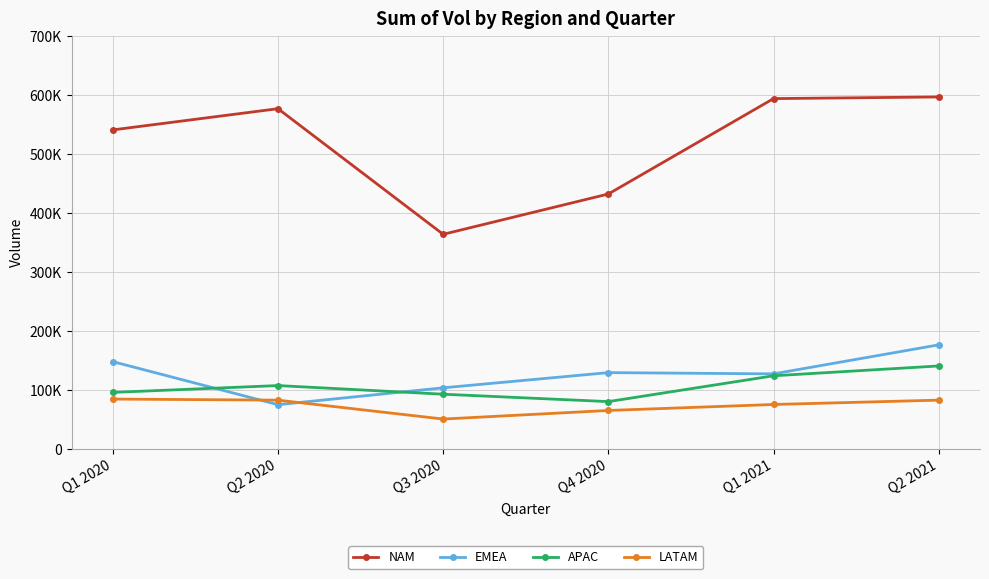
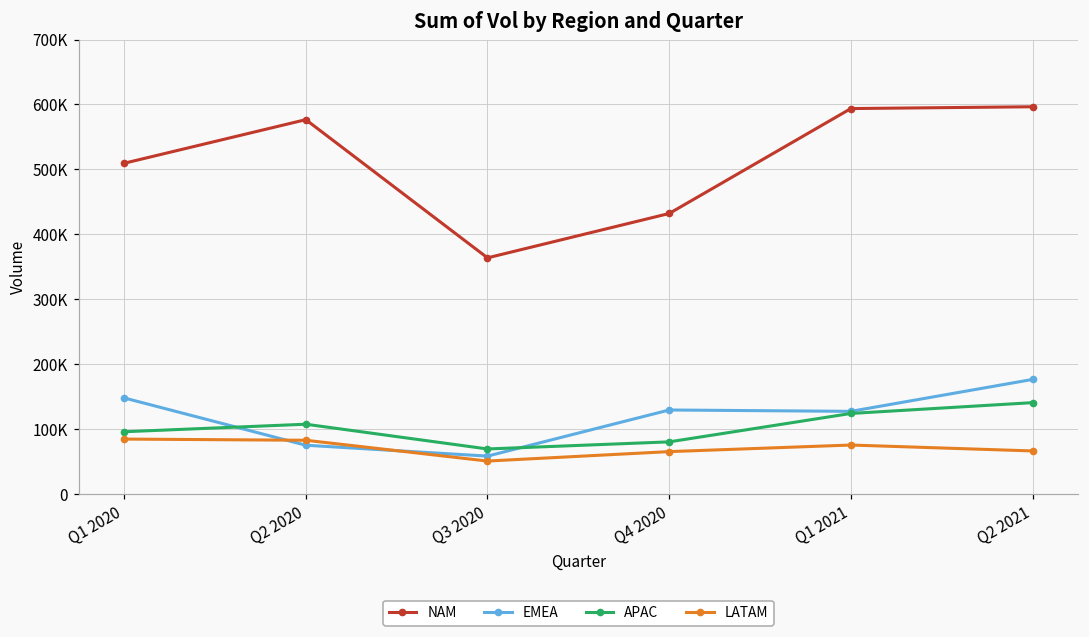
  {
    "NAM": {
-     "Q1 2020": 540000,
+     "Q1 2020": 510000,
      "Q2 2020": 580000,
      "Q3 2020": 360000,
      "Q4 2020": 430000,
      "Q1 2021": 590000,
      "Q2 2021": 600000
    },
    "EMEA": {
      "Q1 2020": 150000,
      "Q2 2020": 70000,
-     "Q3 2020": 100000,
+     "Q3 2020": 60000,
      "Q4 2020": 130000,
      "Q2 2021": 180000
    },
    "APAC": {
      "Q1 2020": 100000,
      "Q2 2020": 110000,
-     "Q3 2020": 90000,
+     "Q3 2020": 70000,
      "Q4 2020": 80000,
      "Q2 2021": 140000
    },
    "LATAM": {
      "Q1 2020": 80000,
      "Q2 2020": 80000,
      "Q3 2020": 50000,
      "Q4 2020": 70000,
      "Q1 2021": 80000,
-     "Q2 2021": 80000
+     "Q2 2021": 70000
    }
  }
